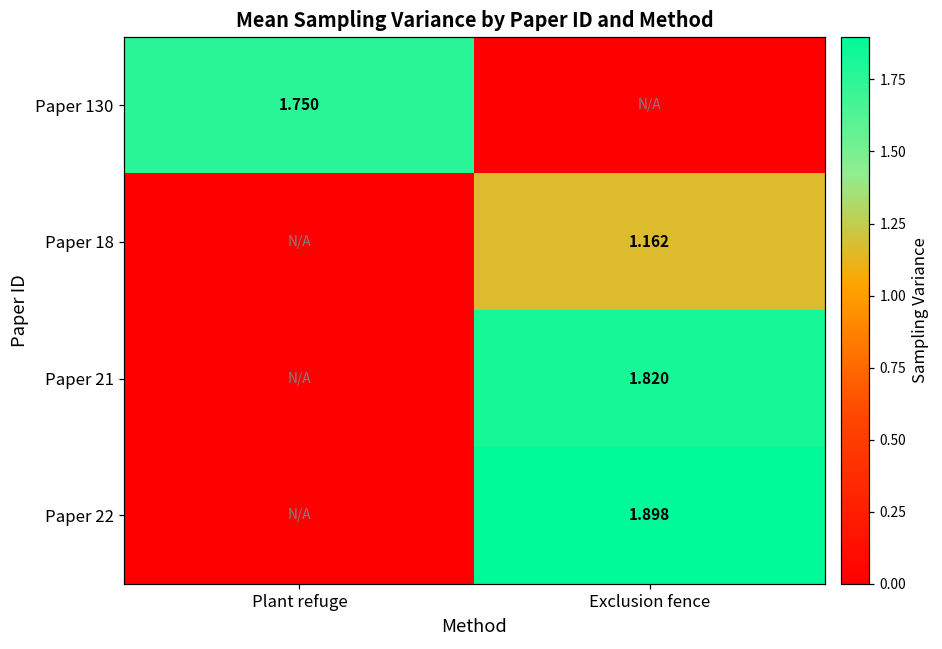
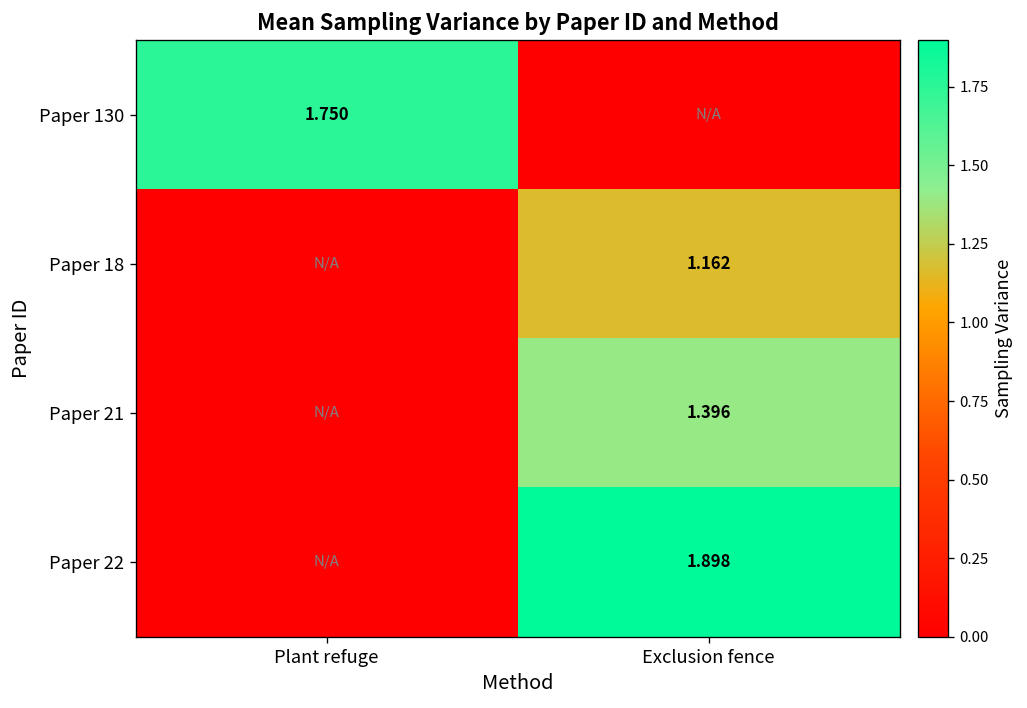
  {
    "Paper 130": {
      "Plant refuge": 1.750
    },
    "Paper 18": {
      "Exclusion fence": 1.162
    },
    "Paper 21": {
-     "Exclusion fence": 1.820
+     "Exclusion fence": 1.396
    },
    "Paper 22": {
      "Exclusion fence": 1.898
    }
  }
